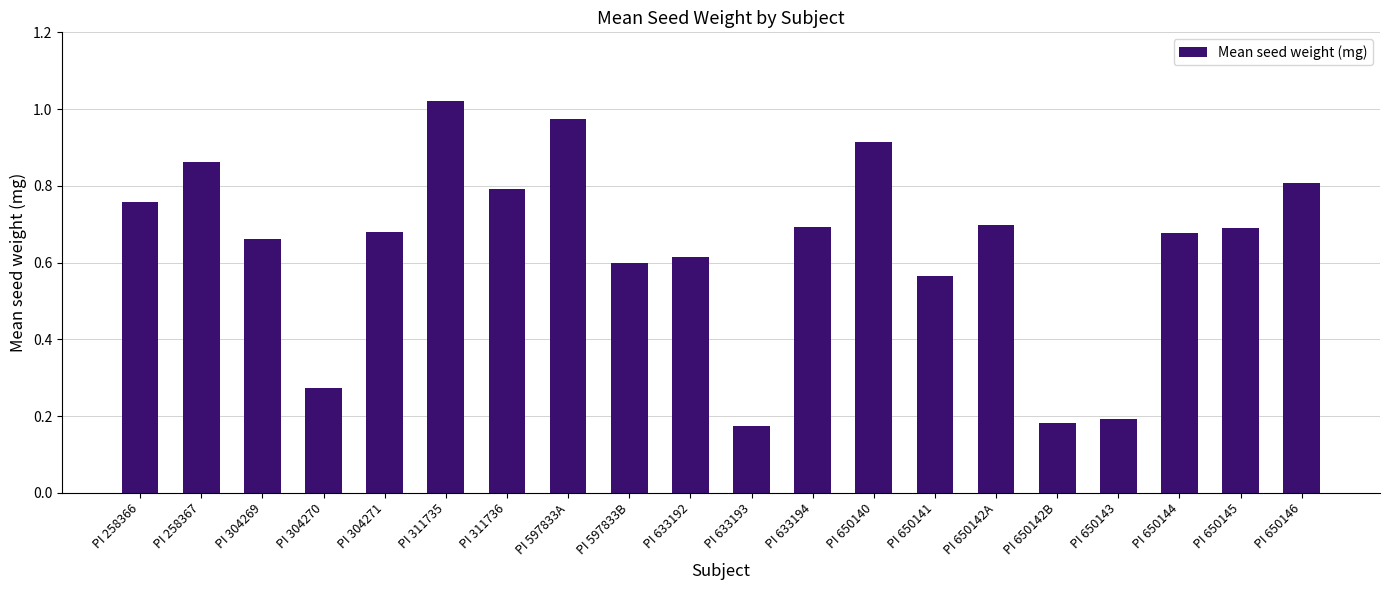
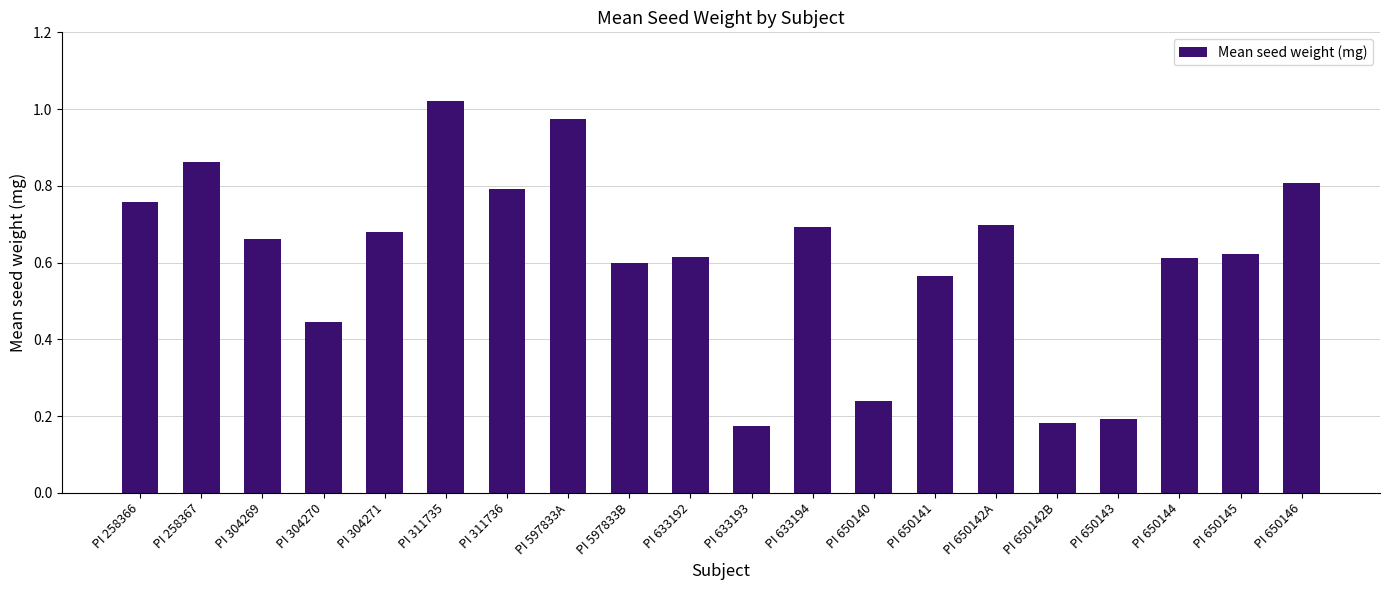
  {
    "PI 258366": 0.76,
    "PI 258367": 0.86,
    "PI 304269": 0.66,
-   "PI 304270": 0.27,
+   "PI 304270": 0.44,
    "PI 304271": 0.68,
    "PI 311735": 1.02,
    "PI 311736": 0.79,
    "PI 597833A": 0.97,
    "PI 597833B": 0.60,
    "PI 633192": 0.62,
    "PI 633193": 0.17,
    "PI 633194": 0.69,
-   "PI 650140": 0.91,
+   "PI 650140": 0.24,
    "PI 650141": 0.57,
    "PI 650142A": 0.70,
    "PI 650142B": 0.18,
    "PI 650143": 0.19,
-   "PI 650144": 0.68,
-   "PI 650145": 0.69,
+   "PI 650144": 0.61,
+   "PI 650145": 0.62,
    "PI 650146": 0.81
  }
